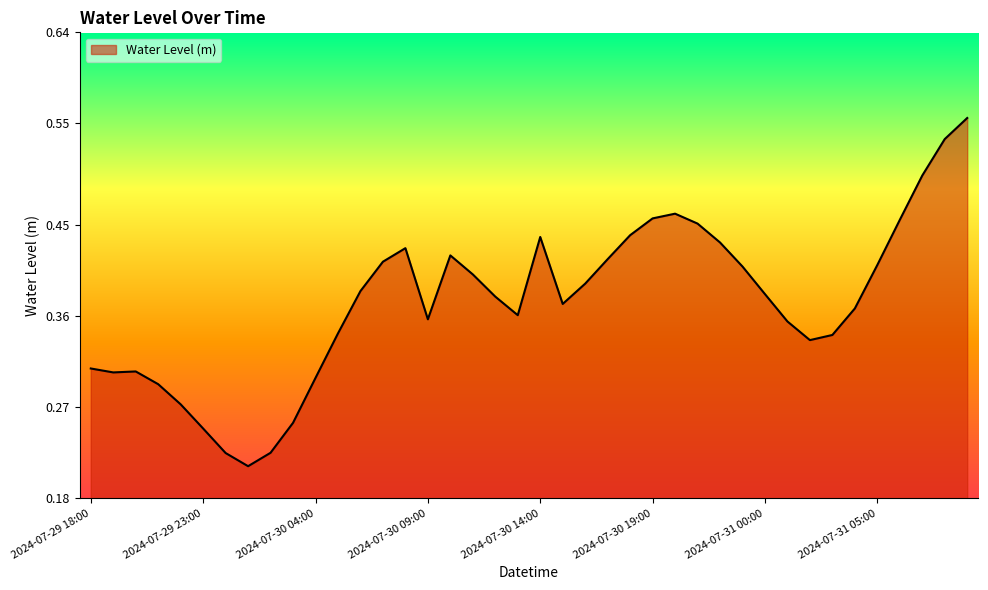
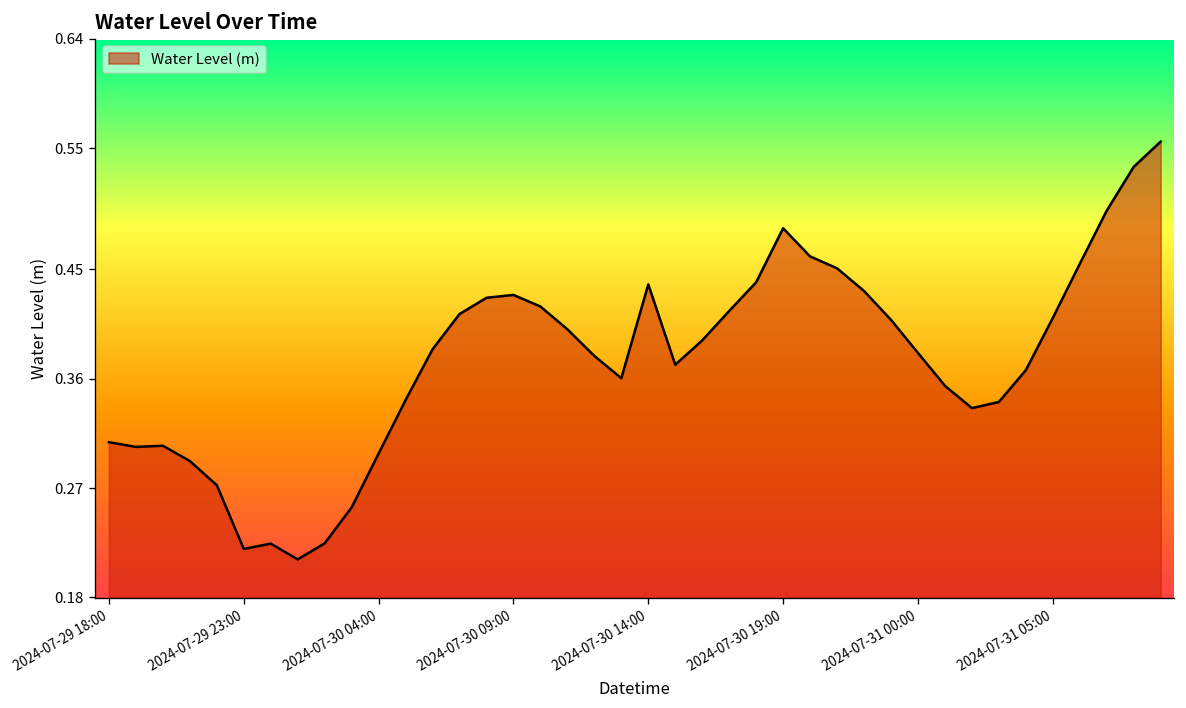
  {
    "2024-07-29 18:00": 0.308,
-   "2024-07-29 23:00": 0.248,
+   "2024-07-29 23:00": 0.220,
    "2024-07-30 04:00": 0.298,
-   "2024-07-30 09:00": 0.356,
+   "2024-07-30 09:00": 0.429,
    "2024-07-30 14:00": 0.438,
-   "2024-07-30 19:00": 0.456,
+   "2024-07-30 19:00": 0.484,
    "2024-07-31 00:00": 0.381,
    "2024-07-31 05:00": 0.410
  }
